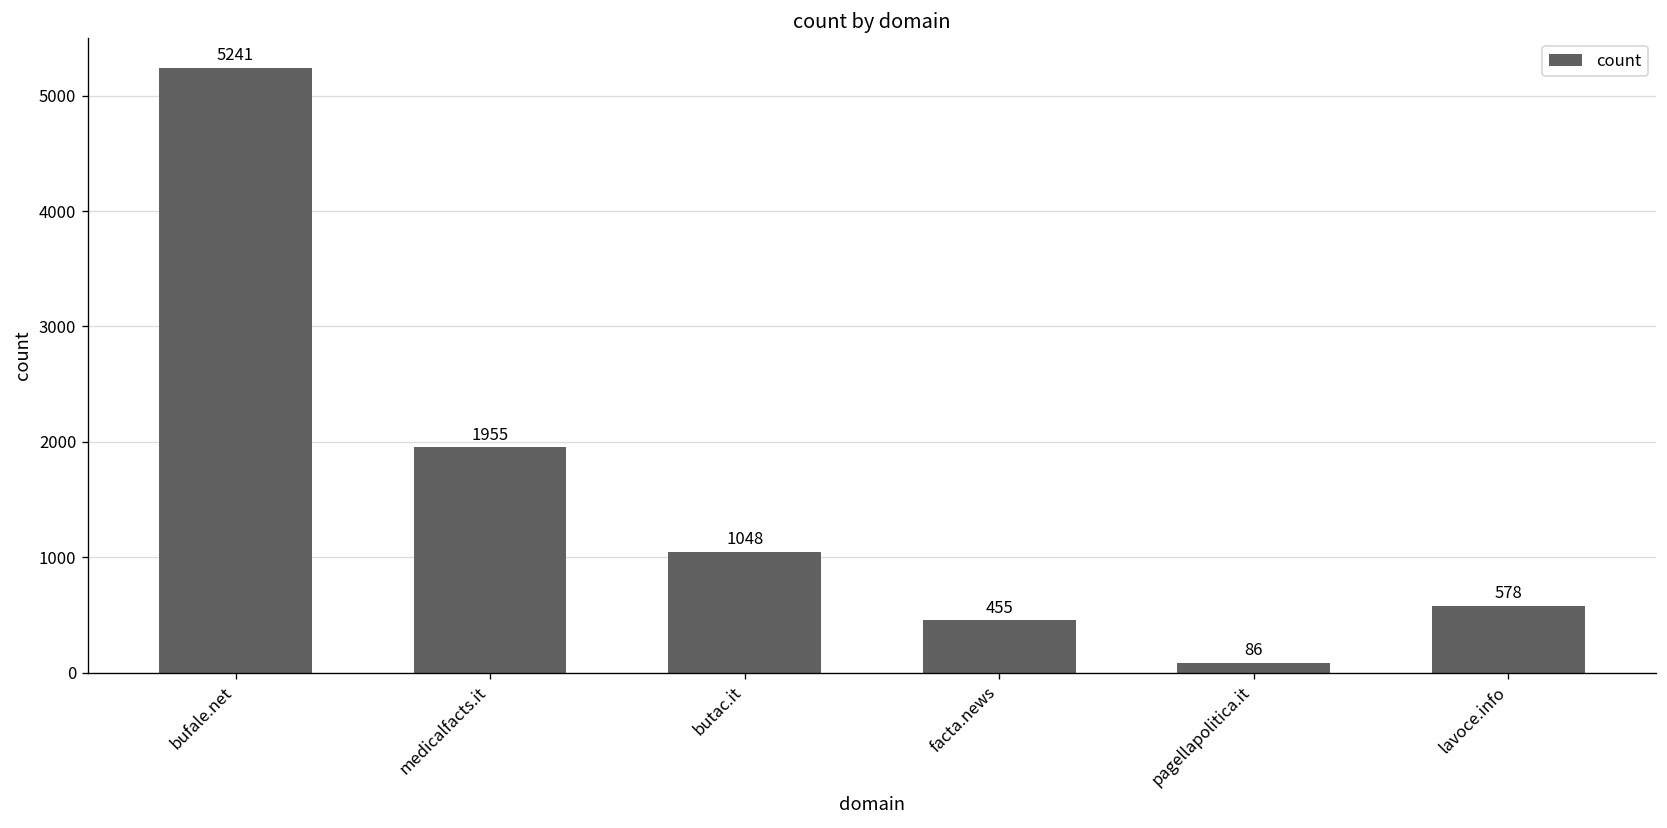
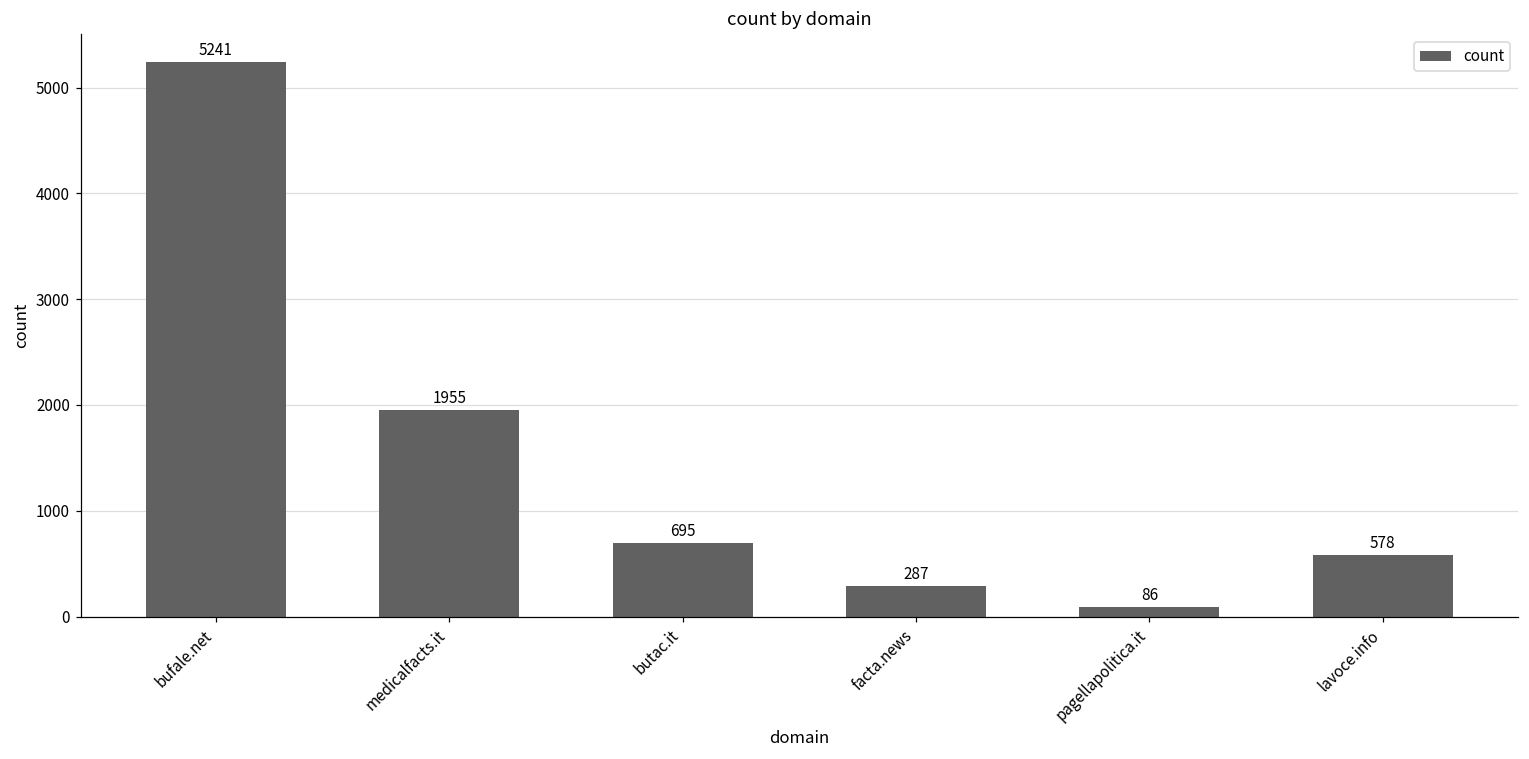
  {
    "bufale.net": 5241,
    "medicalfacts.it": 1955,
-   "butac.it": 1048,
-   "facta.news": 455,
+   "butac.it": 695,
+   "facta.news": 287,
    "pagellapolitica.it": 86,
    "lavoce.info": 578
  }
